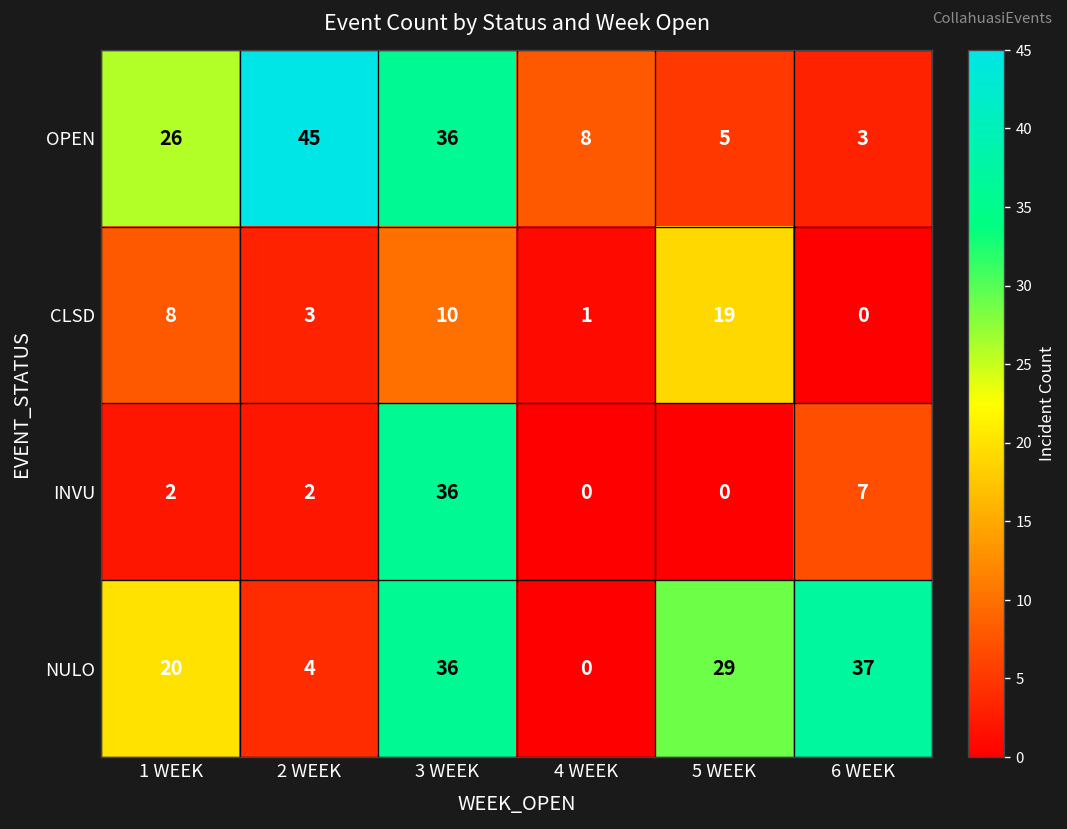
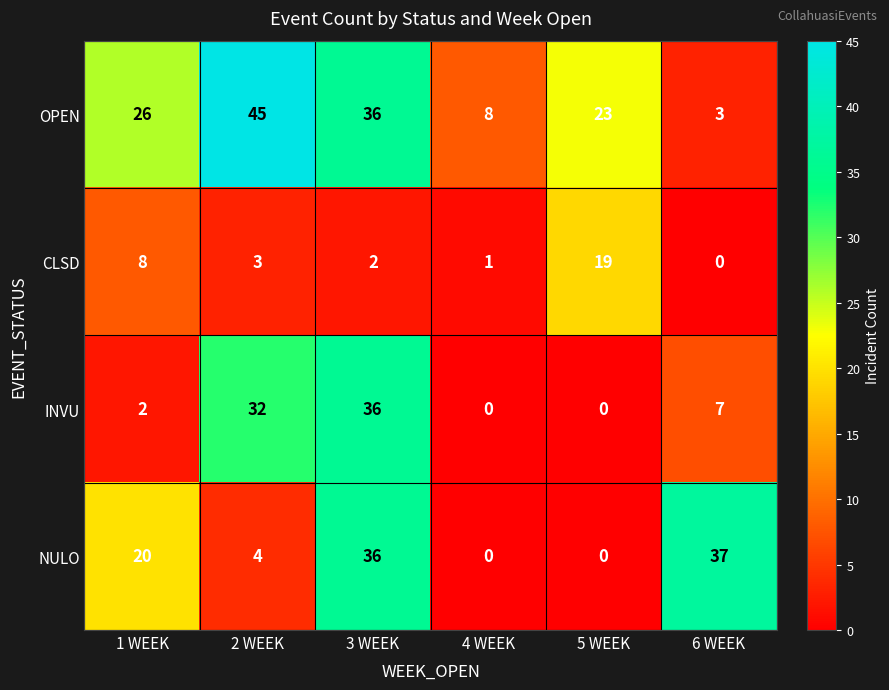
  {
    "OPEN": {
      "1 WEEK": 26,
      "2 WEEK": 45,
      "3 WEEK": 36,
      "4 WEEK": 8,
-     "5 WEEK": 5,
+     "5 WEEK": 23,
      "6 WEEK": 3
    },
    "CLSD": {
      "1 WEEK": 8,
      "2 WEEK": 3,
-     "3 WEEK": 10,
+     "3 WEEK": 2,
      "4 WEEK": 1,
      "5 WEEK": 19,
      "6 WEEK": 0
    },
    "INVU": {
      "1 WEEK": 2,
-     "2 WEEK": 2,
+     "2 WEEK": 32,
      "3 WEEK": 36,
      "4 WEEK": 0,
      "5 WEEK": 0,
      "6 WEEK": 7
    },
    "NULO": {
      "1 WEEK": 20,
      "2 WEEK": 4,
      "3 WEEK": 36,
      "4 WEEK": 0,
-     "5 WEEK": 29,
+     "5 WEEK": 0,
      "6 WEEK": 37
    }
  }
